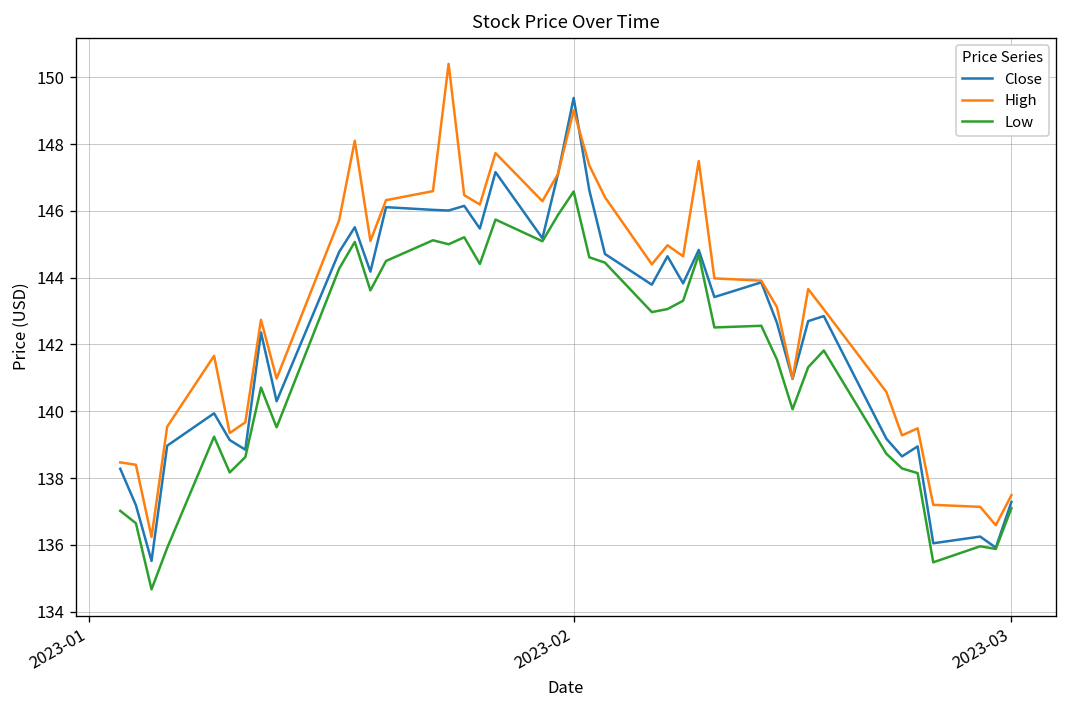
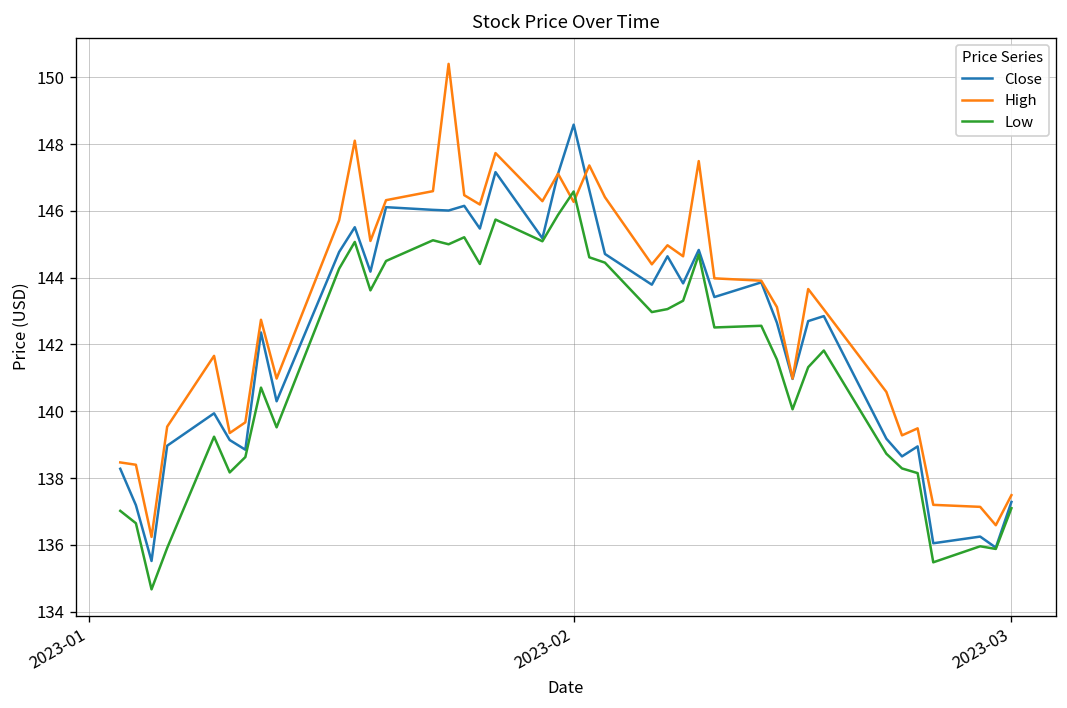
  {
    "Close": {
-     "2023-02": 149.4,
+     "2023-02": 148.6,
      "2023-03": 137.3
    },
    "High": {
-     "2023-02": 149.0,
+     "2023-02": 146.3,
      "2023-03": 137.5
    },
    "Low": {
      "2023-02": 146.6,
      "2023-03": 137.1
    }
  }
